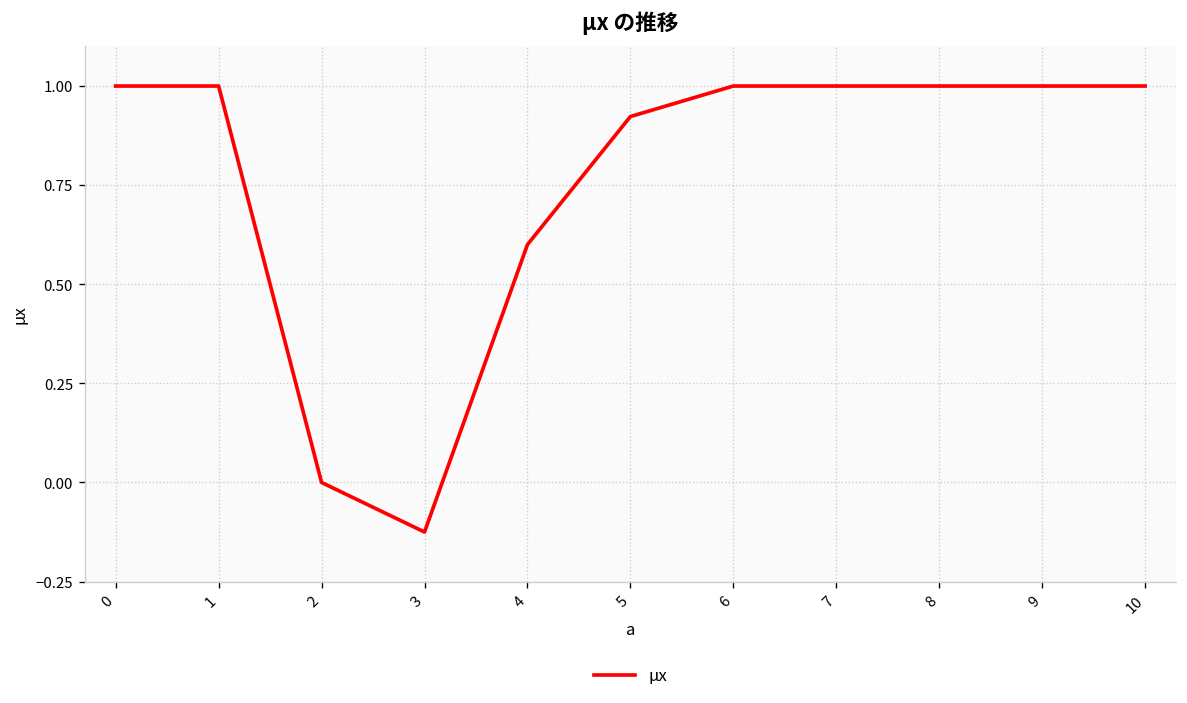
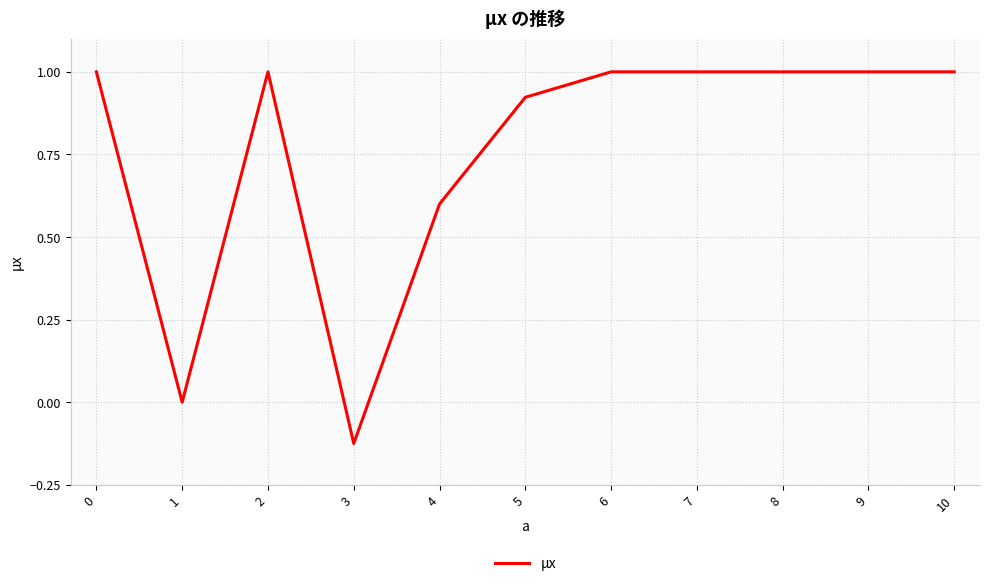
  {
    "0": 1,
-   "1": 1,
-   "2": 0,
+   "1": 0,
+   "2": 1,
    "3": -0.13,
    "4": 0.60,
    "5": 0.92,
    "6": 1,
    "7": 1,
    "8": 1,
    "9": 1,
    "10": 1
  }
